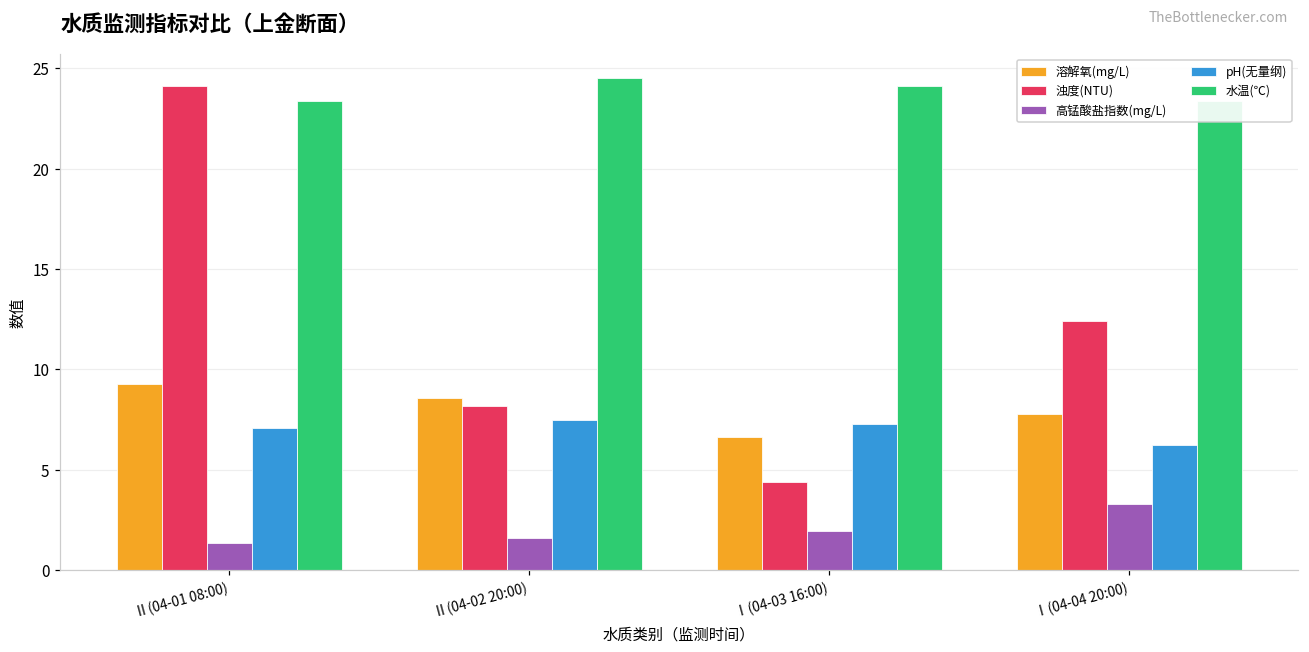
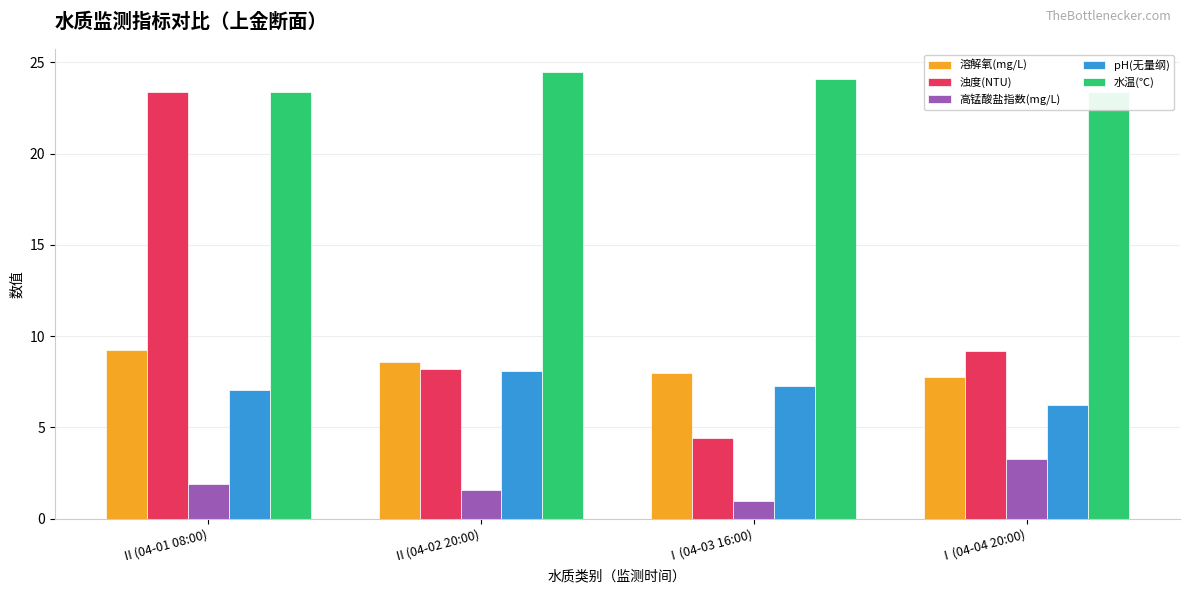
  {
    "溶解氧(mg/L)": {
      "Ⅱ(04-01 08:00)": 9.3,
      "Ⅱ(04-02 20:00)": 8.6,
-     "Ⅰ(04-03 16:00)": 6.6,
+     "Ⅰ(04-03 16:00)": 8.0,
      "Ⅰ(04-04 20:00)": 7.8
    },
    "浊度(NTU)": {
-     "Ⅱ(04-01 08:00)": 24.1,
+     "Ⅱ(04-01 08:00)": 23.4,
      "Ⅱ(04-02 20:00)": 8.2,
      "Ⅰ(04-03 16:00)": 4.4,
-     "Ⅰ(04-04 20:00)": 12.4
+     "Ⅰ(04-04 20:00)": 9.2
    },
    "高锰酸盐指数(mg/L)": {
-     "Ⅱ(04-01 08:00)": 1.4,
+     "Ⅱ(04-01 08:00)": 1.9,
      "Ⅱ(04-02 20:00)": 1.6,
-     "Ⅰ(04-03 16:00)": 1.9,
+     "Ⅰ(04-03 16:00)": 1.0,
      "Ⅰ(04-04 20:00)": 3.3
    },
    "pH(无量纲)": {
      "Ⅱ(04-01 08:00)": 7.1,
-     "Ⅱ(04-02 20:00)": 7.5,
+     "Ⅱ(04-02 20:00)": 8.1,
      "Ⅰ(04-03 16:00)": 7.3,
      "Ⅰ(04-04 20:00)": 6.3
    },
    "水温(℃)": {
      "Ⅱ(04-01 08:00)": 23.4,
      "Ⅱ(04-02 20:00)": 24.5,
      "Ⅰ(04-03 16:00)": 24.1
    }
  }
